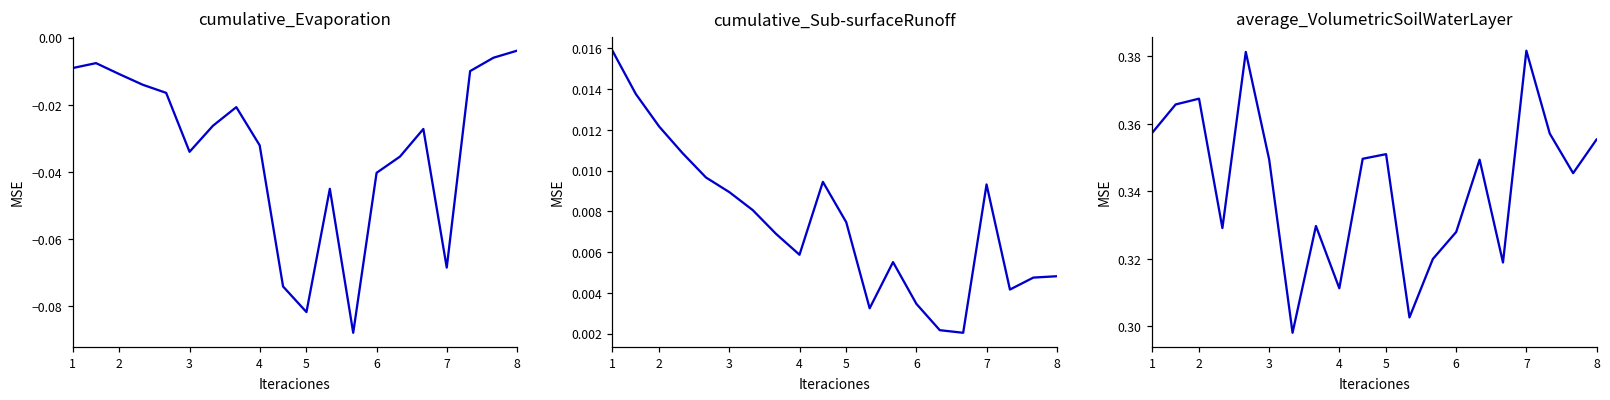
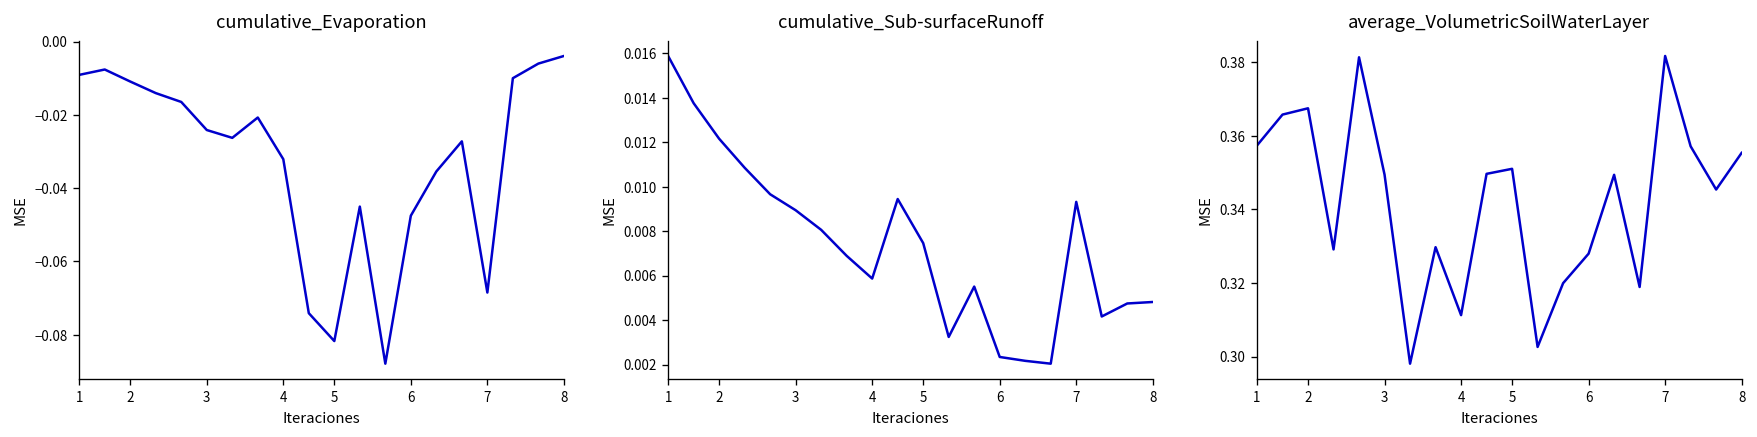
  {
    "cumulative_Evaporation": {
      "1": -0.009,
-     "3": -0.034,
-     "6": -0.040
+     "3": -0.024,
+     "6": -0.048
    },
    "cumulative_Sub-surfaceRunoff": {
      "1": 0.0159,
      "3": 0.0089,
-     "6": 0.0035
+     "6": 0.0023
    },
    "average_VolumetricSoilWaterLayer": {
      "1": 0.357,
      "3": 0.349,
      "6": 0.328
    }
  }
